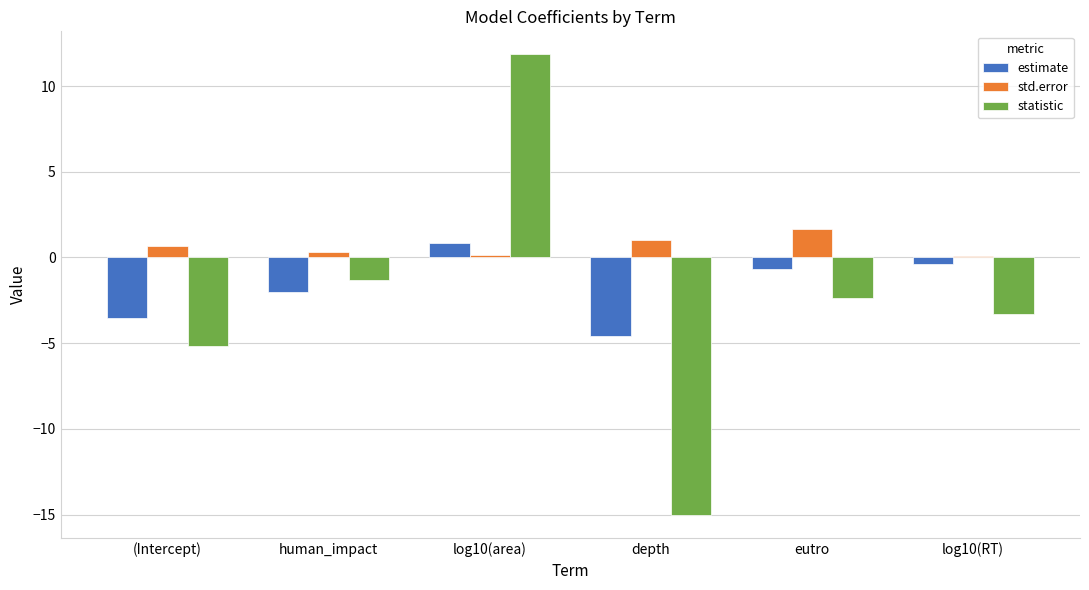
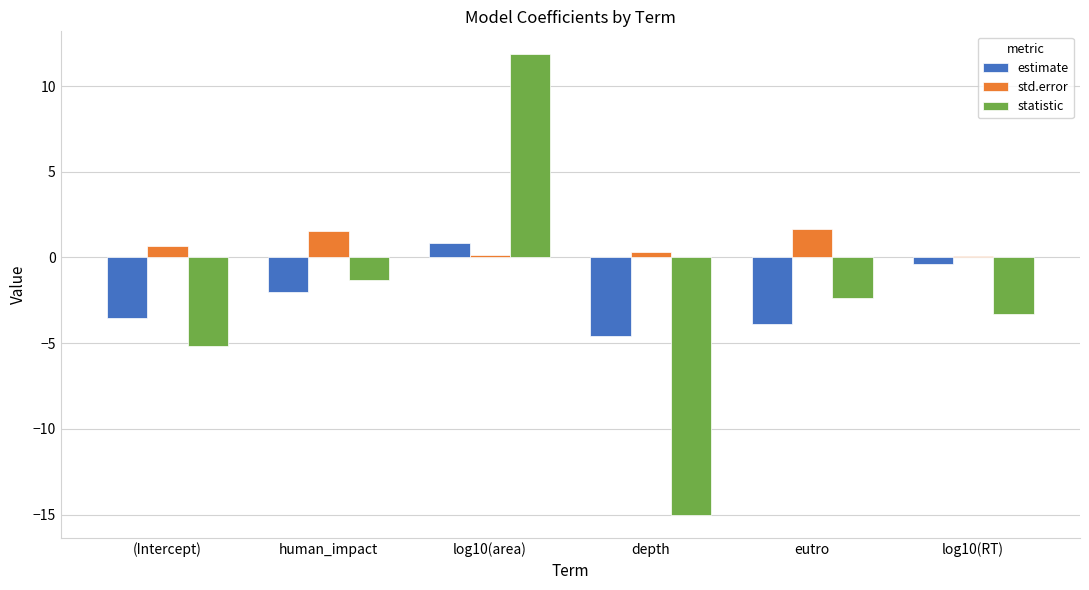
  {
    "estimate": {
      "(Intercept)": -3.5,
      "human_impact": -2.0,
      "log10(area)": 0.8,
      "depth": -4.6,
-     "eutro": -0.7,
+     "eutro": -3.9,
      "log10(RT)": -0.4
    },
    "std.error": {
      "(Intercept)": 0.7,
-     "human_impact": 0.3,
-     "depth": 1.0,
+     "human_impact": 1.5,
+     "depth": 0.3,
      "eutro": 1.6
    },
    "statistic": {
      "(Intercept)": -5.2,
      "human_impact": -1.3,
      "log10(area)": 11.8,
      "depth": -15.0,
      "eutro": -2.4,
      "log10(RT)": -3.3
    }
  }
